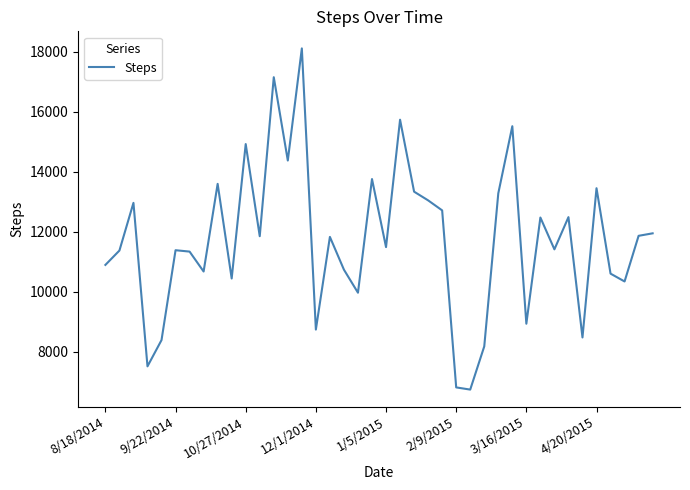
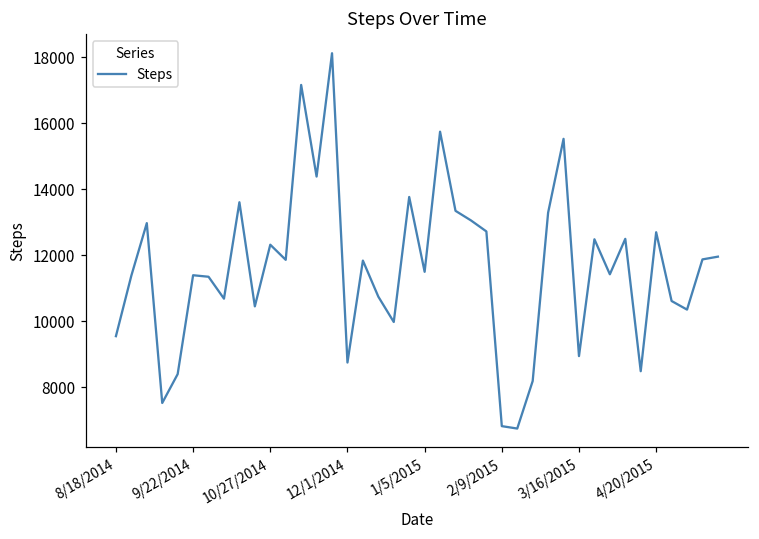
  {
-   "8/18/2014": 10900,
+   "8/18/2014": 9500,
    "9/22/2014": 11400,
-   "10/27/2014": 14900,
+   "10/27/2014": 12300,
    "12/1/2014": 8700,
    "1/5/2015": 11500,
    "2/9/2015": 6800,
    "3/16/2015": 8900,
-   "4/20/2015": 13500
+   "4/20/2015": 12700
  }
